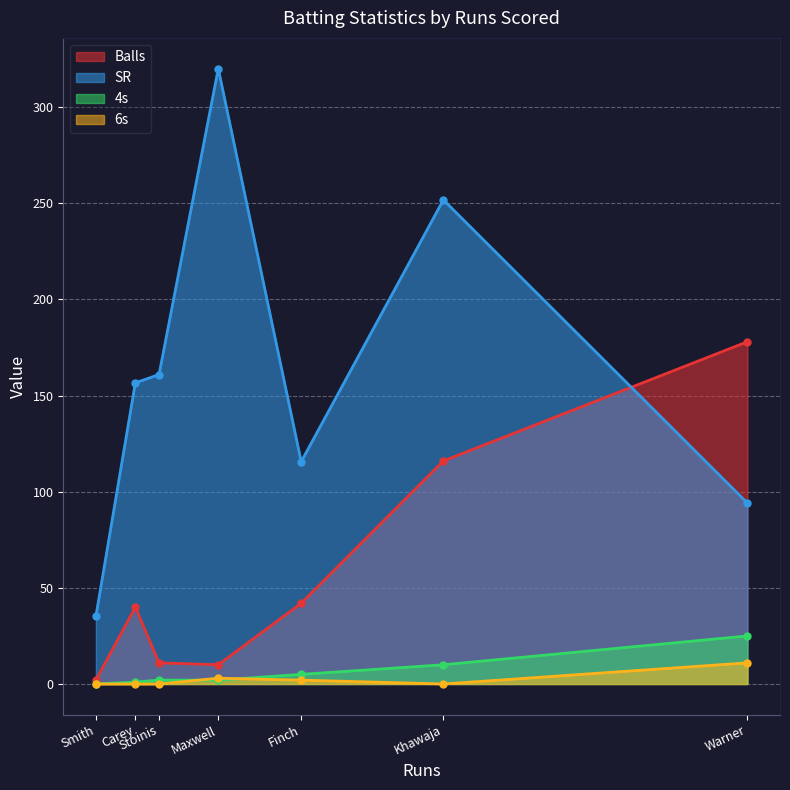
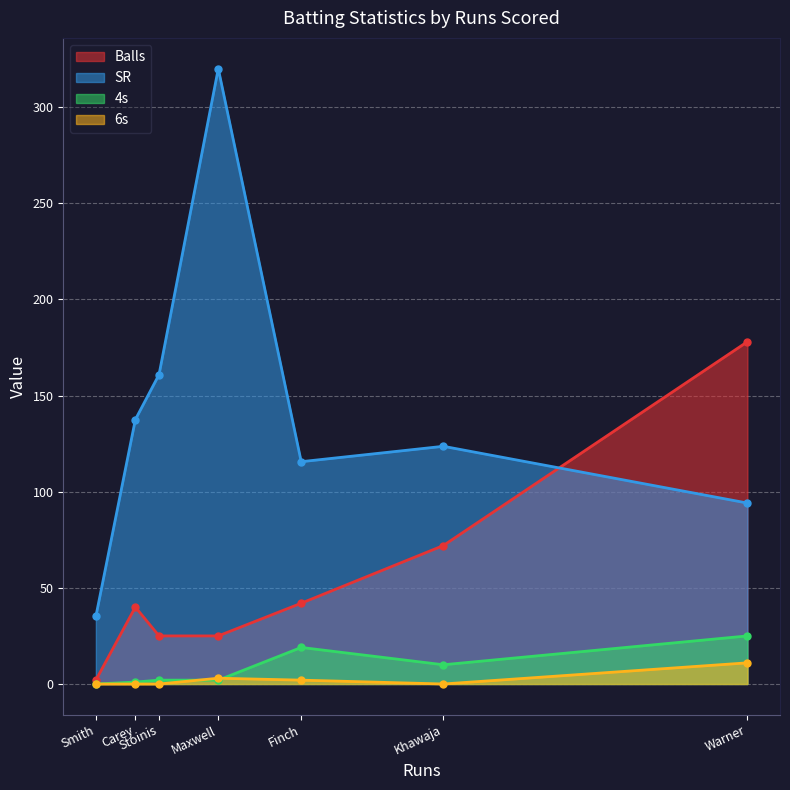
  {
    "Balls": {
      "Smith": 2,
      "Carey": 40,
-     "Stoinis": 11,
-     "Maxwell": 10,
+     "Stoinis": 25,
+     "Maxwell": 25,
      "Finch": 42,
-     "Khawaja": 116,
+     "Khawaja": 72,
      "Warner": 178
    },
    "SR": {
      "Smith": 35,
-     "Carey": 157,
+     "Carey": 138,
      "Stoinis": 161,
      "Maxwell": 320,
      "Finch": 116,
-     "Khawaja": 252,
+     "Khawaja": 124,
      "Warner": 94
    },
    "4s": {
      "Stoinis": 2,
-     "Finch": 5,
+     "Finch": 19,
      "Khawaja": 10,
      "Warner": 25
    },
    "6s": {
      "Stoinis": 0,
      "Finch": 2,
      "Khawaja": 0,
      "Warner": 11
    }
  }
